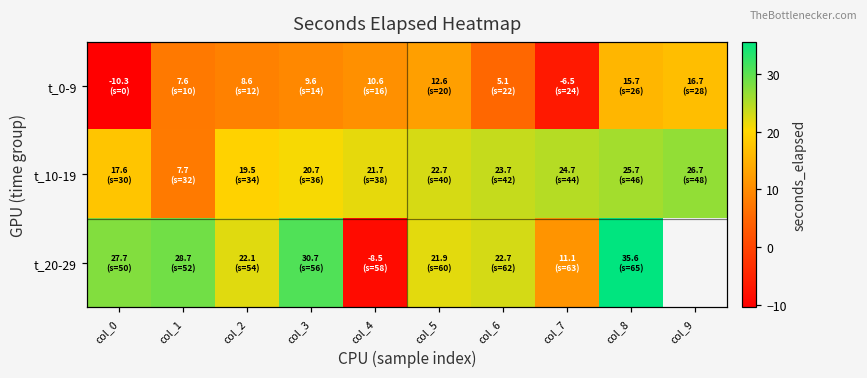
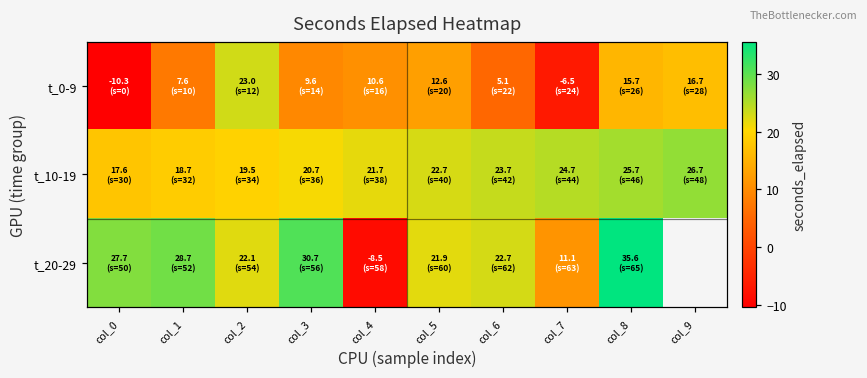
  {
    "t_0-9": {
-     "col_2": 8.6
+     "col_2": 23.0
    },
    "t_10-19": {
-     "col_1": 7.7
+     "col_1": 18.7
    }
  }
